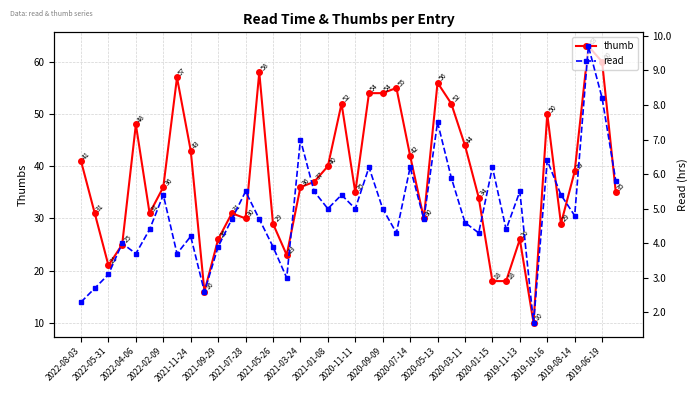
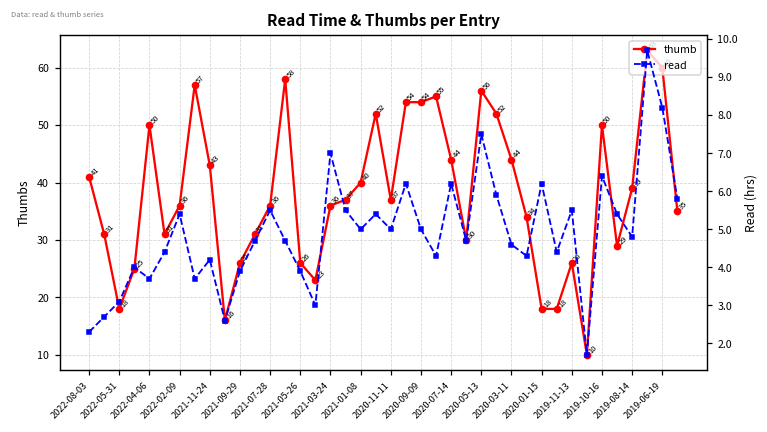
  {
    "thumb": {
      "2022-08-03": 41,
-     "2022-05-31": 21,
-     "2022-04-06": 48,
+     "2022-05-31": 18,
+     "2022-04-06": 50,
      "2022-02-09": 36,
      "2021-11-24": 43,
      "2021-09-29": 26,
-     "2021-07-28": 30,
-     "2021-05-26": 29,
+     "2021-07-28": 36,
+     "2021-05-26": 26,
      "2021-03-24": 36,
      "2021-01-08": 40,
-     "2020-11-11": 35,
+     "2020-11-11": 37,
      "2020-09-09": 54,
-     "2020-07-14": 42,
+     "2020-07-14": 44,
      "2020-05-13": 56,
      "2020-03-11": 44,
      "2020-01-15": 18,
      "2019-11-13": 26,
      "2019-10-16": 50,
      "2019-08-14": 39
    }
  }
